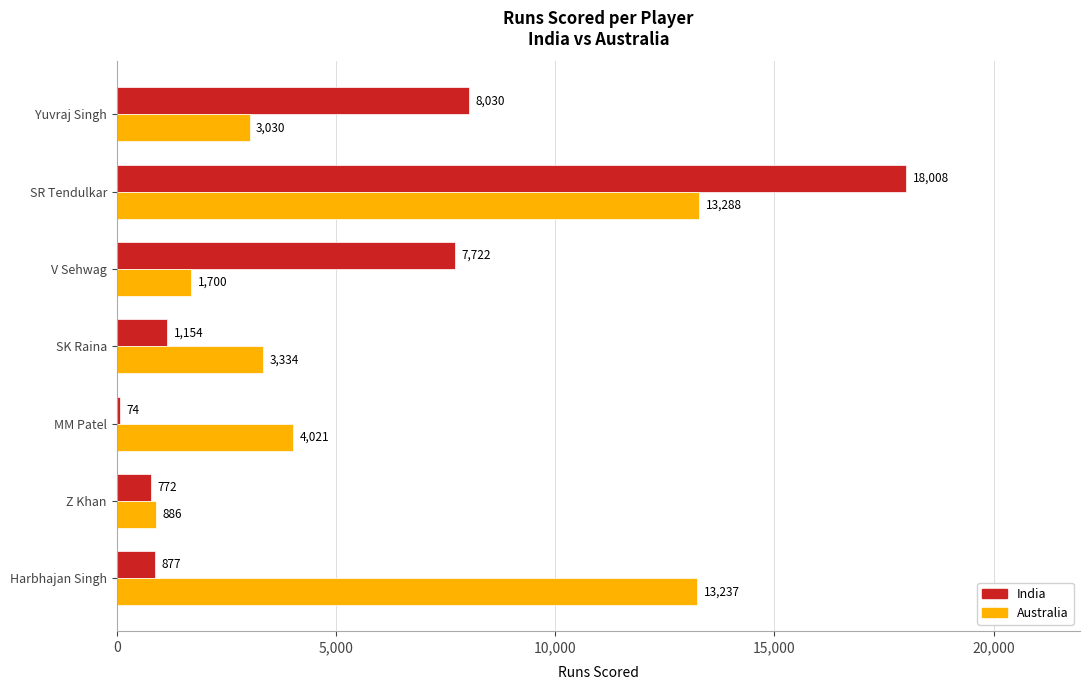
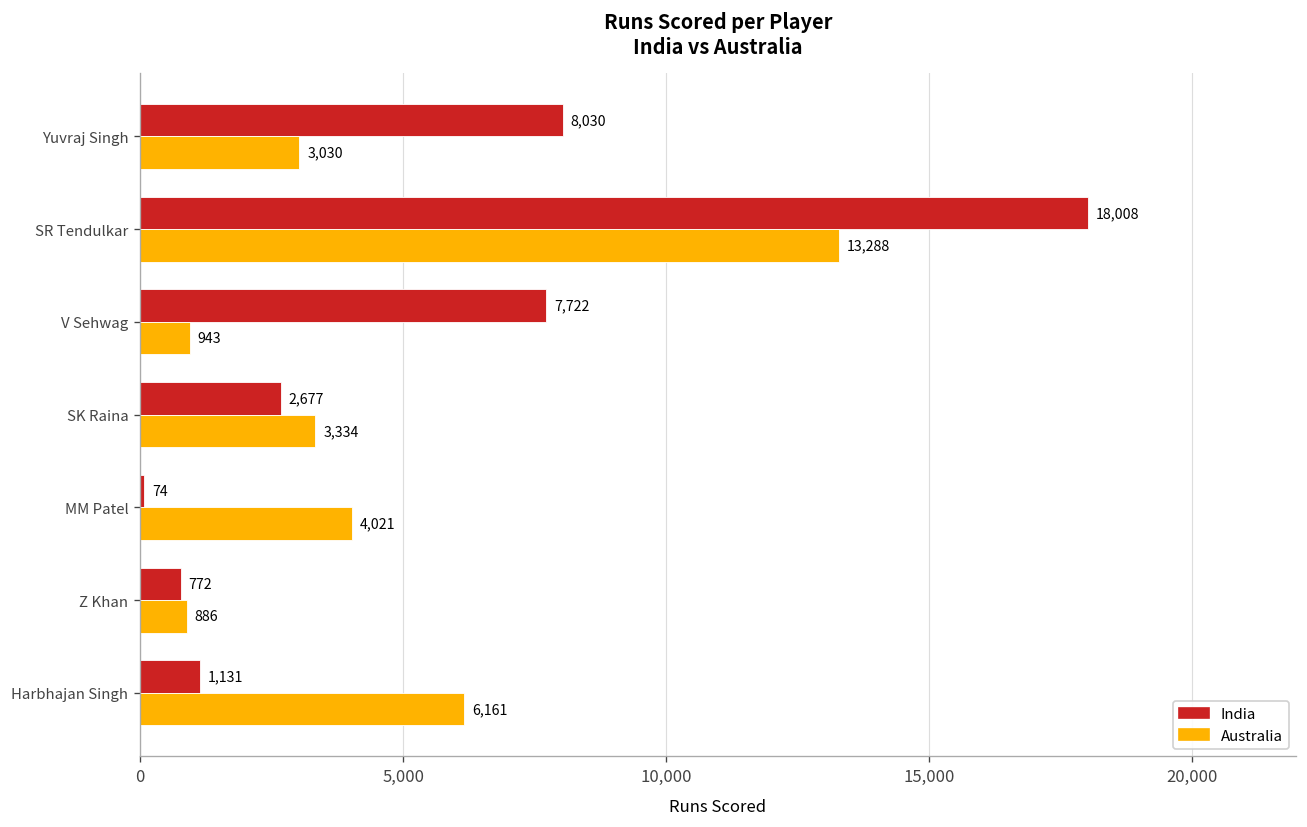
  {
    "India": {
      "Yuvraj Singh": "8,030",
      "SR Tendulkar": "18,008",
      "V Sehwag": "7,722",
-     "SK Raina": "1,154",
+     "SK Raina": "2,677",
      "MM Patel": "74",
      "Z Khan": "772",
-     "Harbhajan Singh": "877"
+     "Harbhajan Singh": "1,131"
    },
    "Australia": {
      "Yuvraj Singh": "3,030",
      "SR Tendulkar": "13,288",
-     "V Sehwag": "1,700",
+     "V Sehwag": "943",
      "SK Raina": "3,334",
      "MM Patel": "4,021",
      "Z Khan": "886",
-     "Harbhajan Singh": "13,237"
+     "Harbhajan Singh": "6,161"
    }
  }
